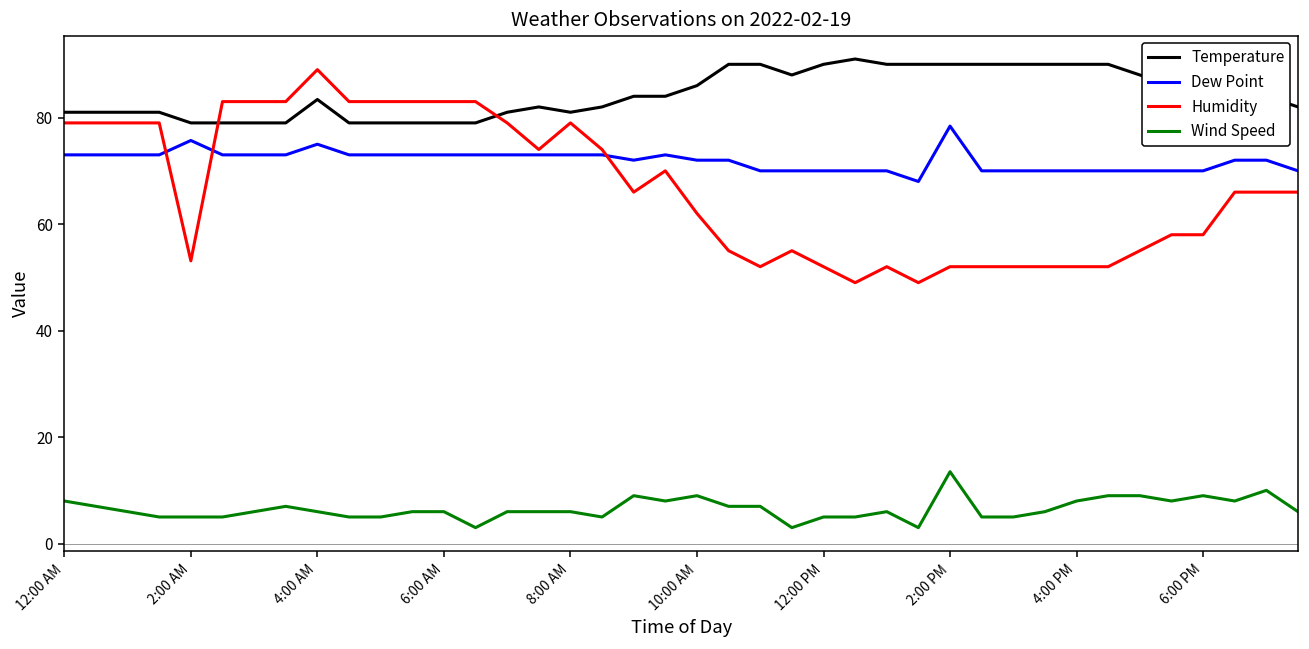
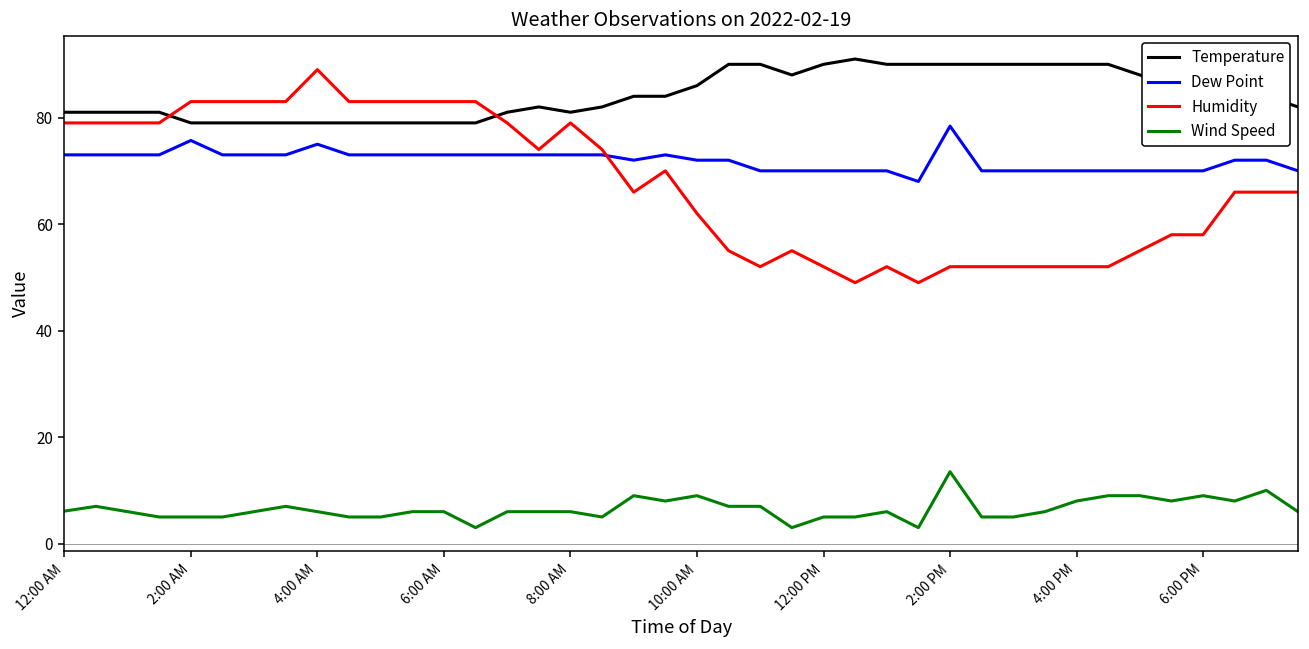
  {
    "Temperature": {
      "12:00 AM": 81,
      "2:00 AM": 79,
-     "4:00 AM": 83,
+     "4:00 AM": 79,
      "6:00 AM": 79,
      "8:00 AM": 81,
      "10:00 AM": 86,
      "12:00 PM": 90,
      "2:00 PM": 90,
      "4:00 PM": 90
    },
    "Dew Point": {
      "12:00 AM": 73,
      "2:00 AM": 76,
      "4:00 AM": 75,
      "6:00 AM": 73,
      "8:00 AM": 73,
      "10:00 AM": 72,
      "12:00 PM": 70,
      "2:00 PM": 78,
      "4:00 PM": 70,
      "6:00 PM": 70
    },
    "Humidity": {
      "12:00 AM": 79,
-     "2:00 AM": 53,
+     "2:00 AM": 83,
      "4:00 AM": 89,
      "6:00 AM": 83,
      "8:00 AM": 79,
      "10:00 AM": 62,
      "12:00 PM": 52,
      "2:00 PM": 52,
      "4:00 PM": 52,
      "6:00 PM": 58
    },
    "Wind Speed": {
-     "12:00 AM": 8,
+     "12:00 AM": 6,
      "2:00 AM": 5,
      "4:00 AM": 6,
      "6:00 AM": 6,
      "8:00 AM": 6,
      "10:00 AM": 9,
      "12:00 PM": 5,
      "2:00 PM": 14,
      "4:00 PM": 8,
      "6:00 PM": 9
    }
  }
